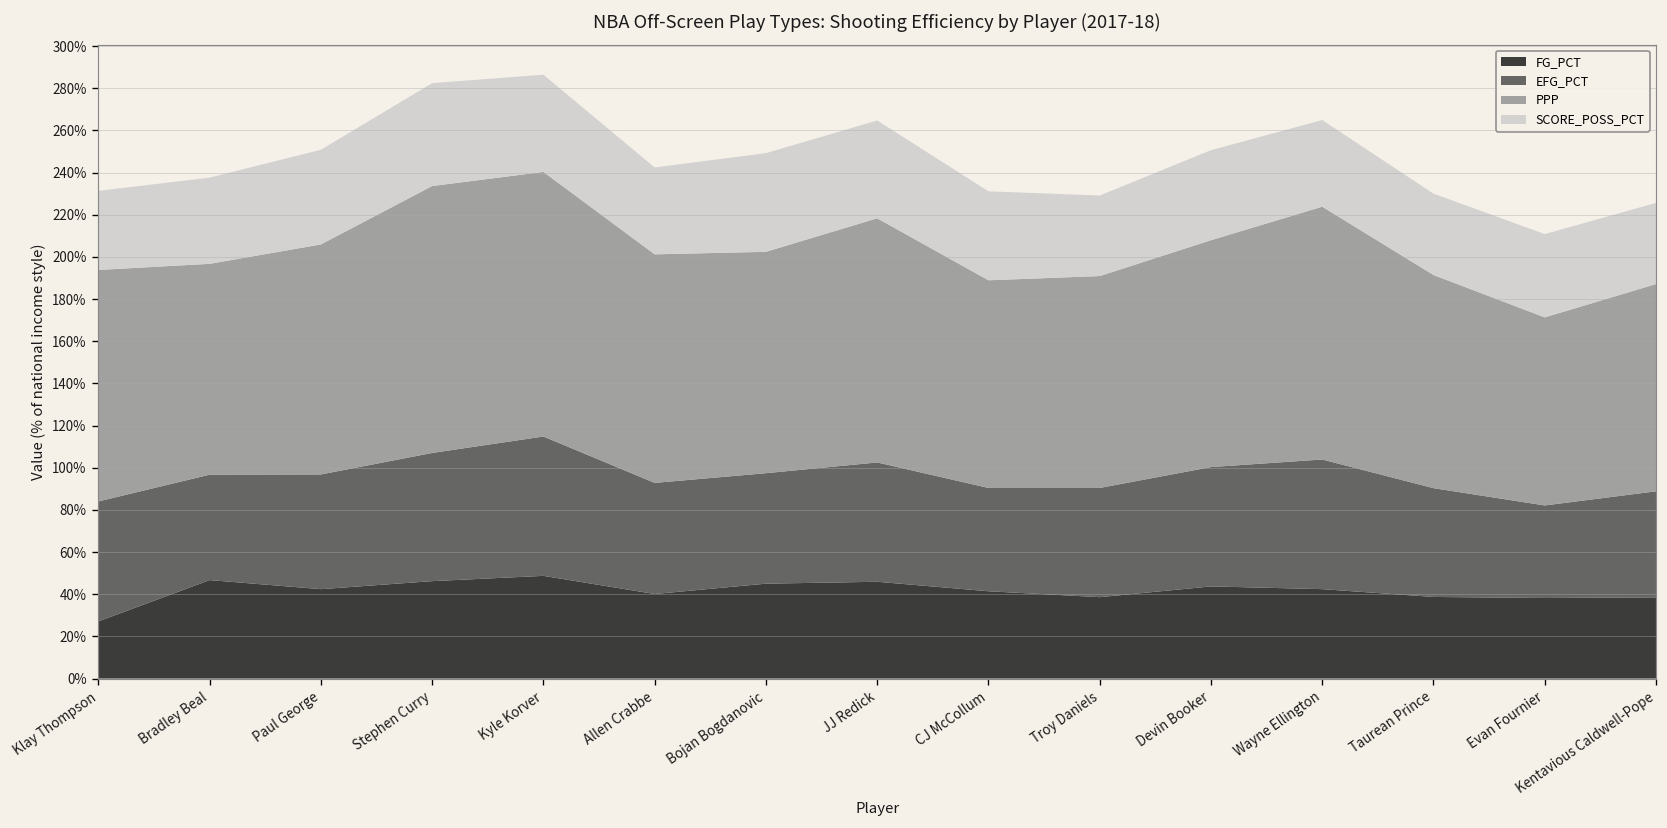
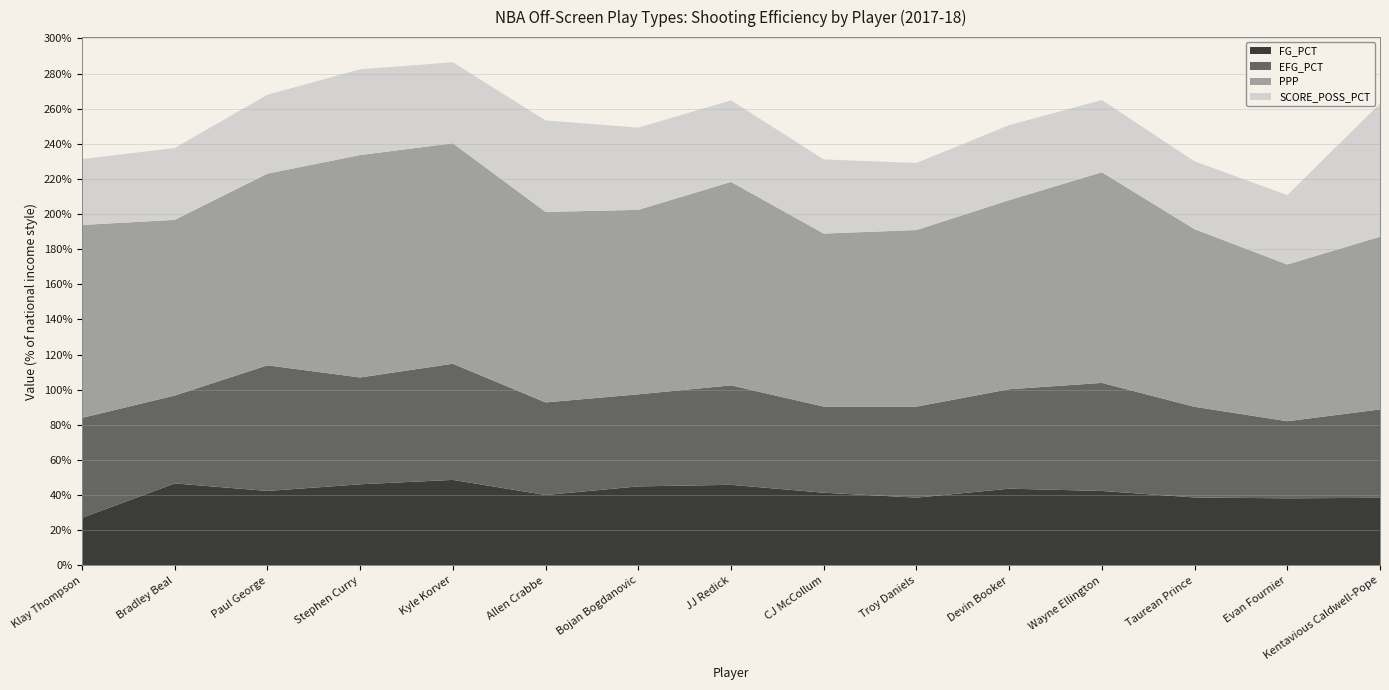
  {
    "FG_PCT": {
      "Klay Thompson": "27%",
      "Bradley Beal": "47%",
      "Paul George": "42%",
      "Stephen Curry": "46%",
      "Kyle Korver": "49%",
      "Allen Crabbe": "40%",
      "Bojan Bogdanovic": "45%",
      "JJ Redick": "46%",
      "CJ McCollum": "41%",
      "Troy Daniels": "39%",
      "Devin Booker": "44%",
      "Wayne Ellington": "42%",
      "Taurean Prince": "39%",
      "Evan Fournier": "38%",
      "Kentavious Caldwell-Pope": "39%"
    },
    "EFG_PCT": {
      "Klay Thompson": "57%",
      "Bradley Beal": "50%",
-     "Paul George": "54%",
+     "Paul George": "72%",
      "Stephen Curry": "61%",
      "Kyle Korver": "66%",
      "Allen Crabbe": "53%",
      "Bojan Bogdanovic": "52%",
      "JJ Redick": "57%",
      "CJ McCollum": "49%",
      "Troy Daniels": "52%",
      "Devin Booker": "57%",
      "Wayne Ellington": "62%",
      "Taurean Prince": "52%",
      "Evan Fournier": "44%",
      "Kentavious Caldwell-Pope": "50%"
    },
    "PPP": {
      "Klay Thompson": "110%",
      "Bradley Beal": "100%",
      "Paul George": "109%",
      "Stephen Curry": "127%",
      "Kyle Korver": "125%",
      "Allen Crabbe": "108%",
      "Bojan Bogdanovic": "105%",
      "JJ Redick": "116%",
      "CJ McCollum": "98%",
      "Troy Daniels": "100%",
      "Devin Booker": "108%",
      "Wayne Ellington": "120%",
      "Taurean Prince": "101%",
      "Evan Fournier": "89%",
      "Kentavious Caldwell-Pope": "98%"
    },
    "SCORE_POSS_PCT": {
      "Klay Thompson": "38%",
      "Bradley Beal": "41%",
      "Paul George": "45%",
      "Stephen Curry": "49%",
      "Kyle Korver": "46%",
-     "Allen Crabbe": "41%",
+     "Allen Crabbe": "52%",
      "Bojan Bogdanovic": "47%",
      "JJ Redick": "46%",
      "CJ McCollum": "42%",
      "Troy Daniels": "38%",
      "Devin Booker": "43%",
      "Wayne Ellington": "41%",
      "Taurean Prince": "39%",
      "Evan Fournier": "40%",
-     "Kentavious Caldwell-Pope": "39%"
+     "Kentavious Caldwell-Pope": "76%"
    }
  }
